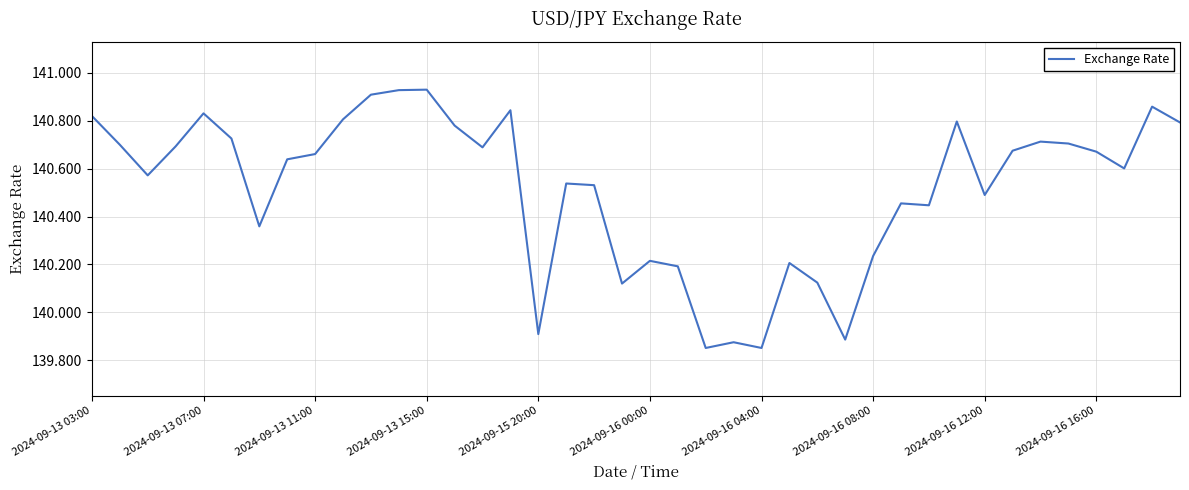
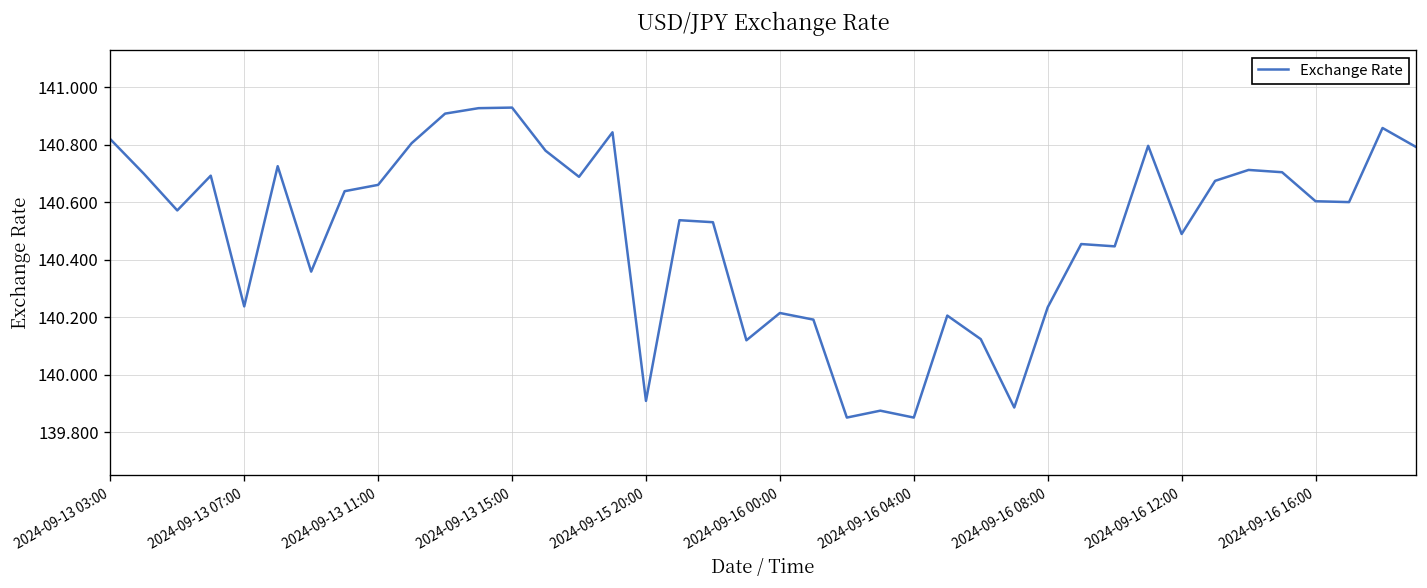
  {
    "2024-09-13 03:00": 140.82,
-   "2024-09-13 07:00": 140.83,
+   "2024-09-13 07:00": 140.24,
    "2024-09-13 11:00": 140.66,
    "2024-09-13 15:00": 140.93,
    "2024-09-15 20:00": 139.91,
    "2024-09-16 00:00": 140.22,
    "2024-09-16 04:00": 139.85,
    "2024-09-16 08:00": 140.24,
    "2024-09-16 12:00": 140.49,
-   "2024-09-16 16:00": 140.67
+   "2024-09-16 16:00": 140.60
  }
